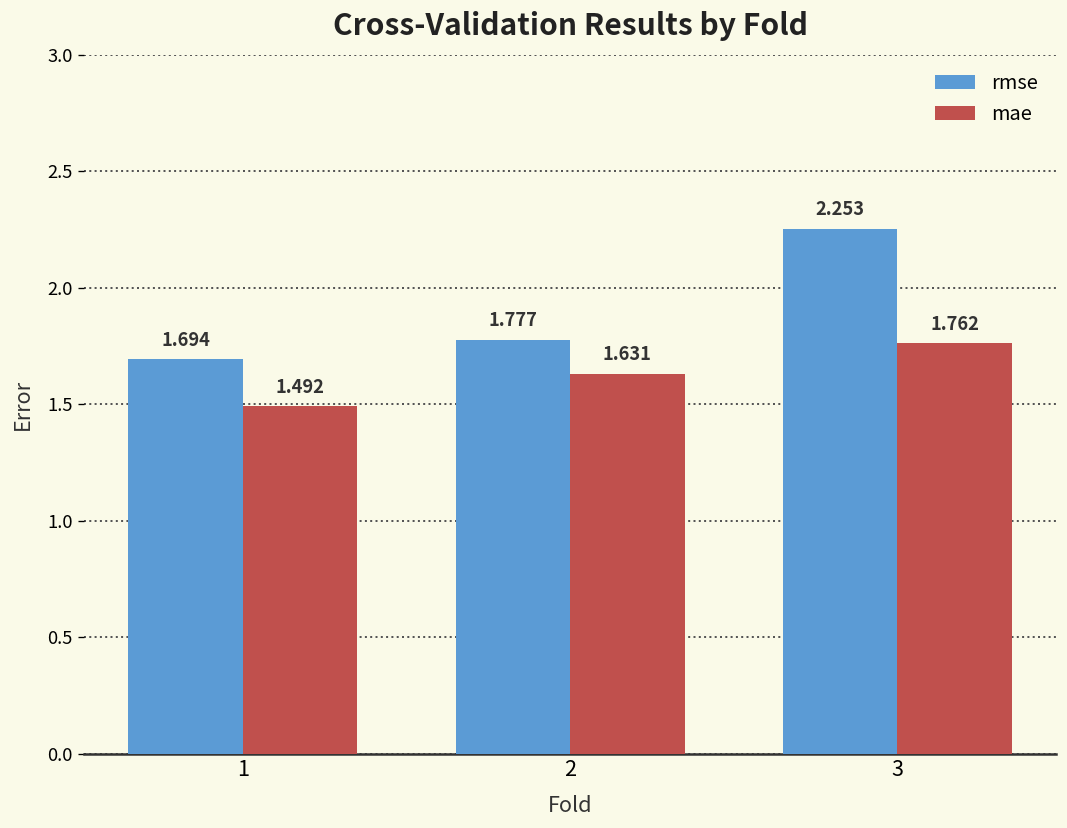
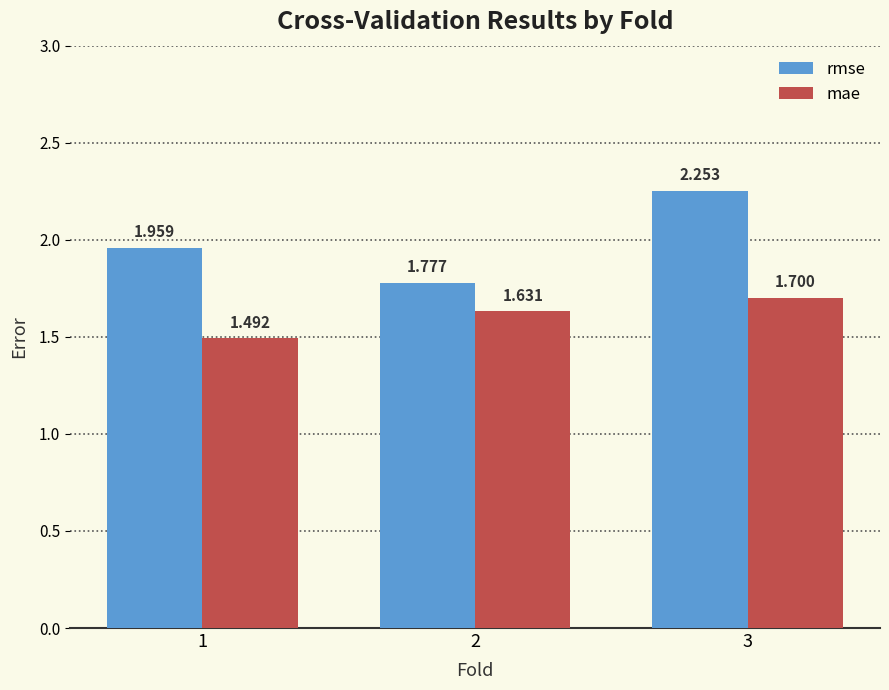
  {
    "rmse": {
-     "1": 1.694,
+     "1": 1.959,
      "2": 1.777,
      "3": 2.253
    },
    "mae": {
      "1": 1.492,
      "2": 1.631,
-     "3": 1.762
+     "3": 1.700
    }
  }
